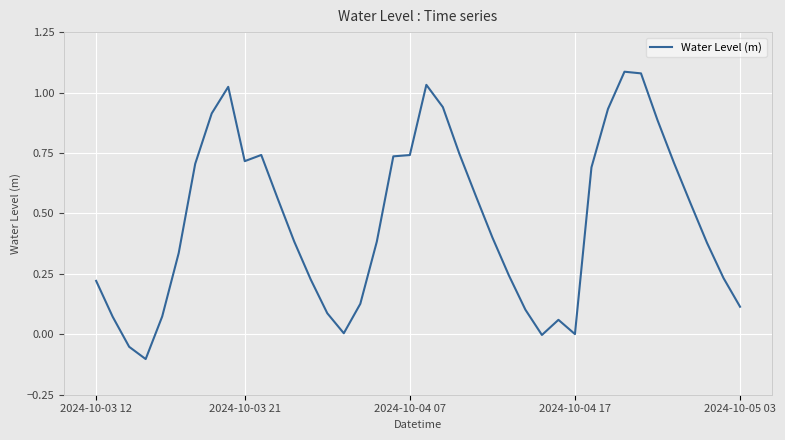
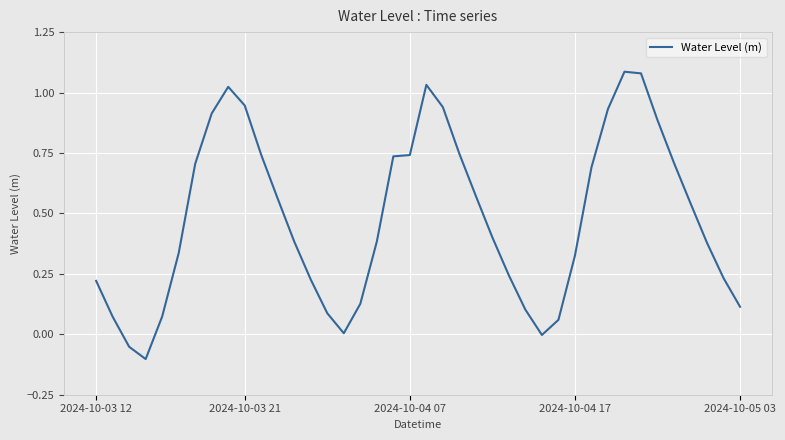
  {
    "2024-10-03 12": 0.22,
-   "2024-10-03 21": 0.72,
+   "2024-10-03 21": 0.95,
    "2024-10-04 07": 0.74,
-   "2024-10-04 17": 0.00,
+   "2024-10-04 17": 0.33,
    "2024-10-05 03": 0.11
  }
